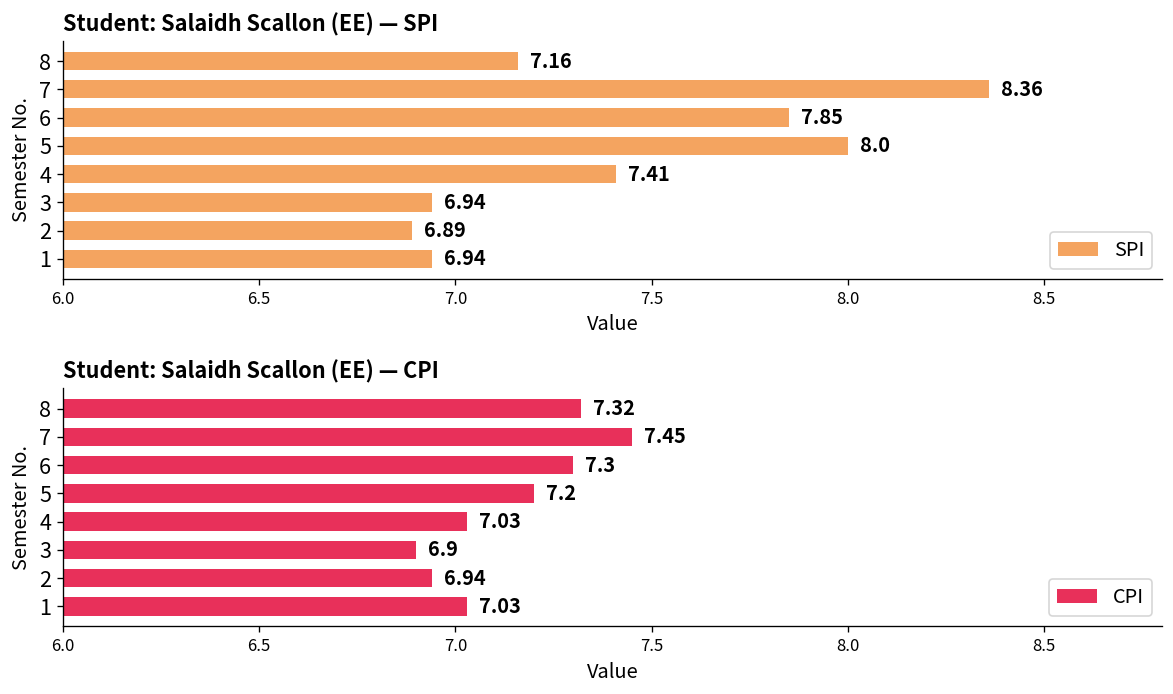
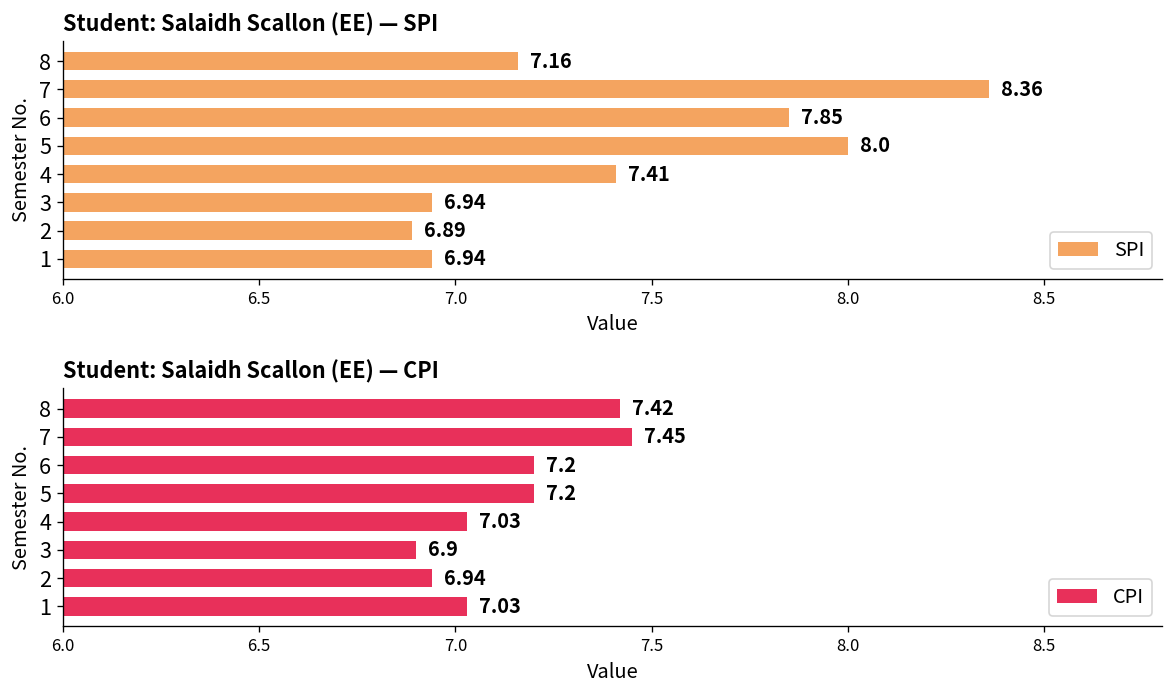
  {
    "Student: Salaidh Scallon (EE) — SPI": {
      "8": 7.16,
      "7": 8.36,
      "6": 7.85,
      "5": 8.0,
      "4": 7.41,
      "3": 6.94,
      "2": 6.89,
      "1": 6.94
    },
    "Student: Salaidh Scallon (EE) — CPI": {
-     "8": 7.32,
+     "8": 7.42,
      "7": 7.45,
-     "6": 7.3,
+     "6": 7.2,
      "5": 7.2,
      "4": 7.03,
      "3": 6.9,
      "2": 6.94,
      "1": 7.03
    }
  }
